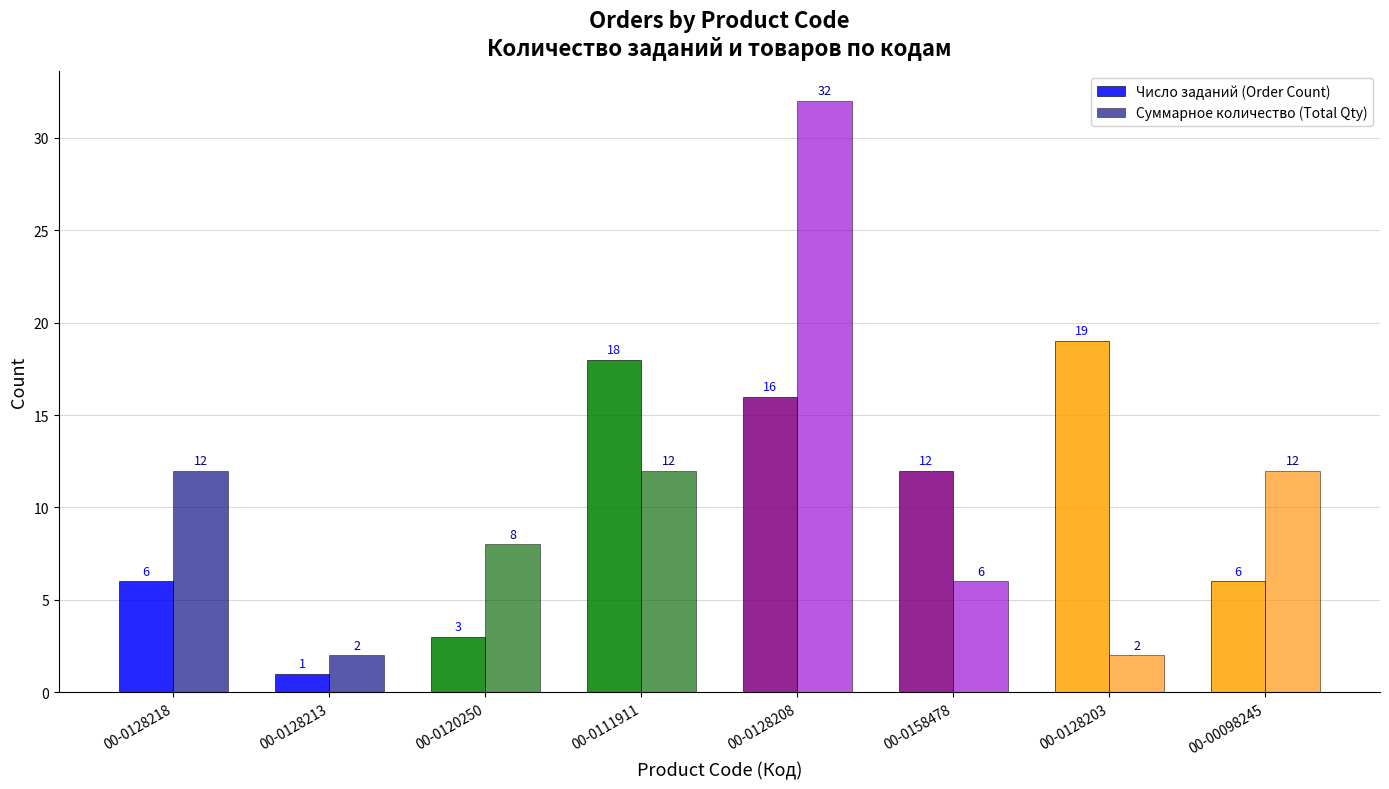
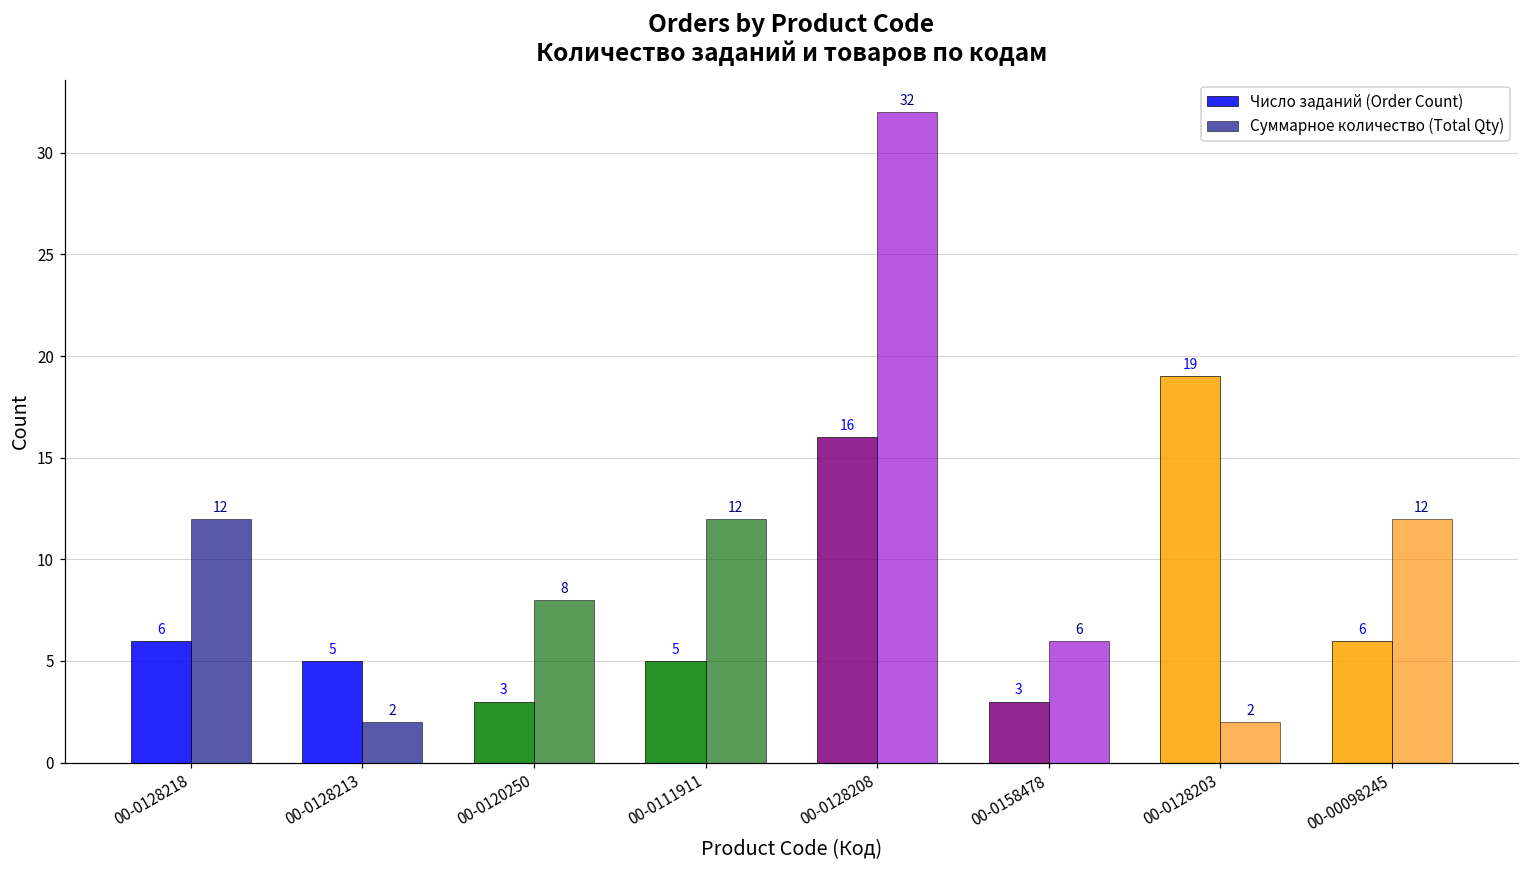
  {
    "Число заданий (Order Count)": {
      "00-0128218": 6,
-     "00-0128213": 1,
+     "00-0128213": 5,
      "00-0120250": 3,
-     "00-0111911": 18,
+     "00-0111911": 5,
      "00-0128208": 16,
-     "00-0158478": 12,
+     "00-0158478": 3,
      "00-0128203": 19,
      "00-00098245": 6
    },
    "Суммарное количество (Total Qty)": {
      "00-0128218": 12,
      "00-0128213": 2,
      "00-0120250": 8,
      "00-0111911": 12,
      "00-0128208": 32,
      "00-0158478": 6,
      "00-0128203": 2,
      "00-00098245": 12
    }
  }
